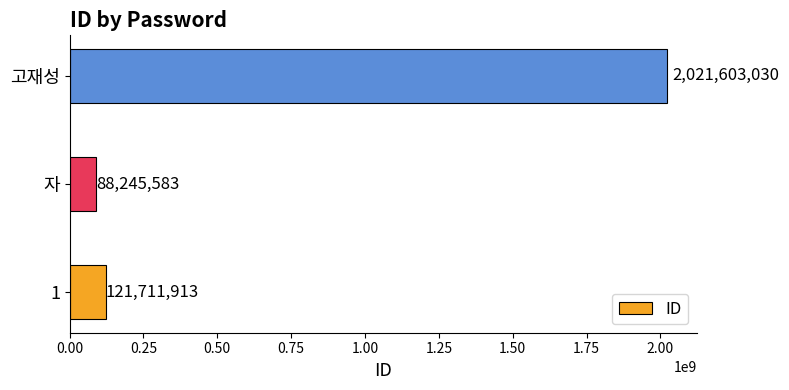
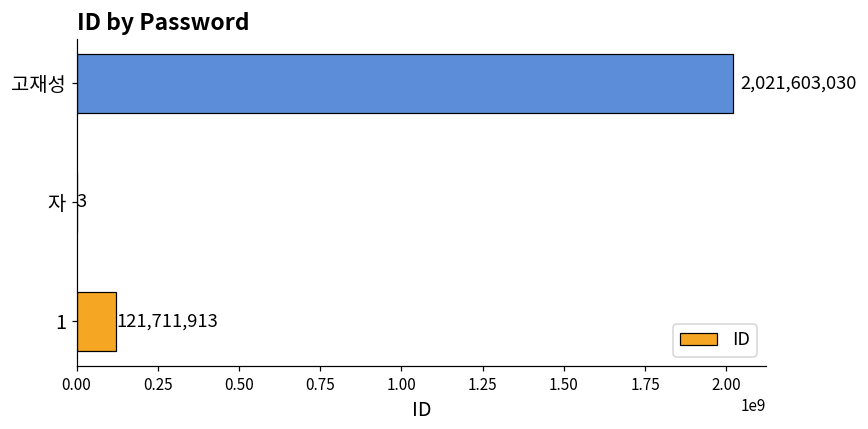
  {
    "고재성": "2,021,603,030",
-   "자": "88,245,583",
+   "자": "3",
    "1": "121,711,913"
  }
